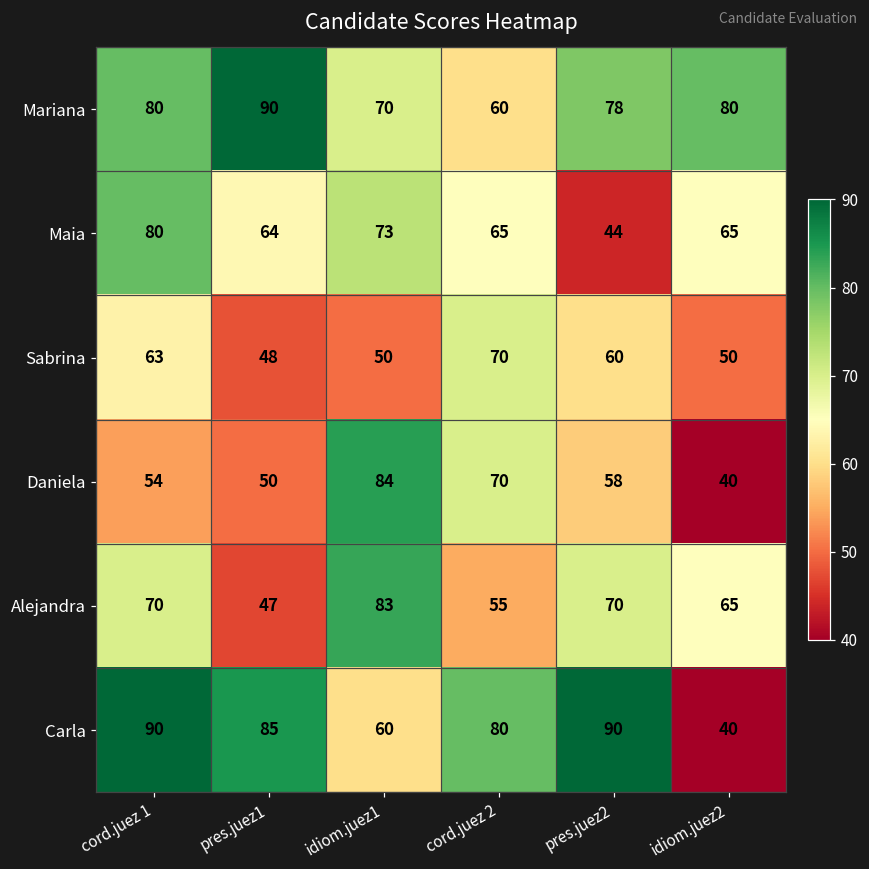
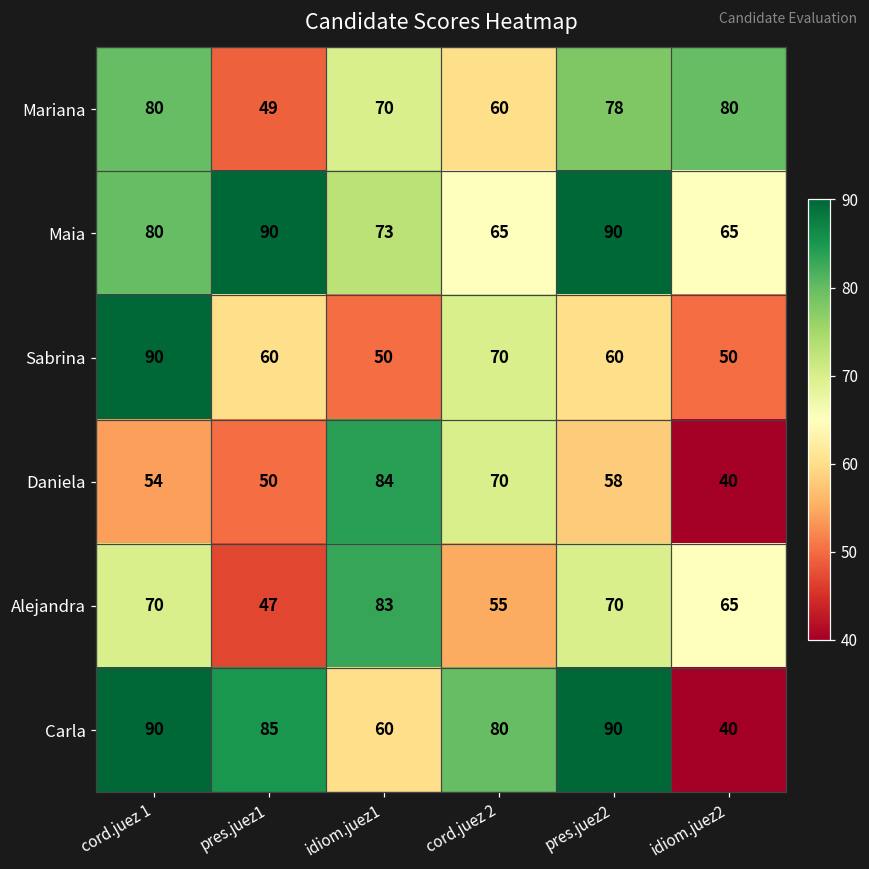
  {
    "Mariana": {
      "cord.juez 1": 80,
-     "pres.juez1": 90,
+     "pres.juez1": 49,
      "idiom.juez1": 70,
      "cord.juez 2": 60,
      "pres.juez2": 78,
      "idiom.juez2": 80
    },
    "Maia": {
      "cord.juez 1": 80,
-     "pres.juez1": 64,
+     "pres.juez1": 90,
      "idiom.juez1": 73,
      "cord.juez 2": 65,
-     "pres.juez2": 44,
+     "pres.juez2": 90,
      "idiom.juez2": 65
    },
    "Sabrina": {
-     "cord.juez 1": 63,
-     "pres.juez1": 48,
+     "cord.juez 1": 90,
+     "pres.juez1": 60,
      "idiom.juez1": 50,
      "cord.juez 2": 70,
      "pres.juez2": 60,
      "idiom.juez2": 50
    },
    "Daniela": {
      "cord.juez 1": 54,
      "pres.juez1": 50,
      "idiom.juez1": 84,
      "cord.juez 2": 70,
      "pres.juez2": 58,
      "idiom.juez2": 40
    },
    "Alejandra": {
      "cord.juez 1": 70,
      "pres.juez1": 47,
      "idiom.juez1": 83,
      "cord.juez 2": 55,
      "pres.juez2": 70,
      "idiom.juez2": 65
    },
    "Carla": {
      "cord.juez 1": 90,
      "pres.juez1": 85,
      "idiom.juez1": 60,
      "cord.juez 2": 80,
      "pres.juez2": 90,
      "idiom.juez2": 40
    }
  }
